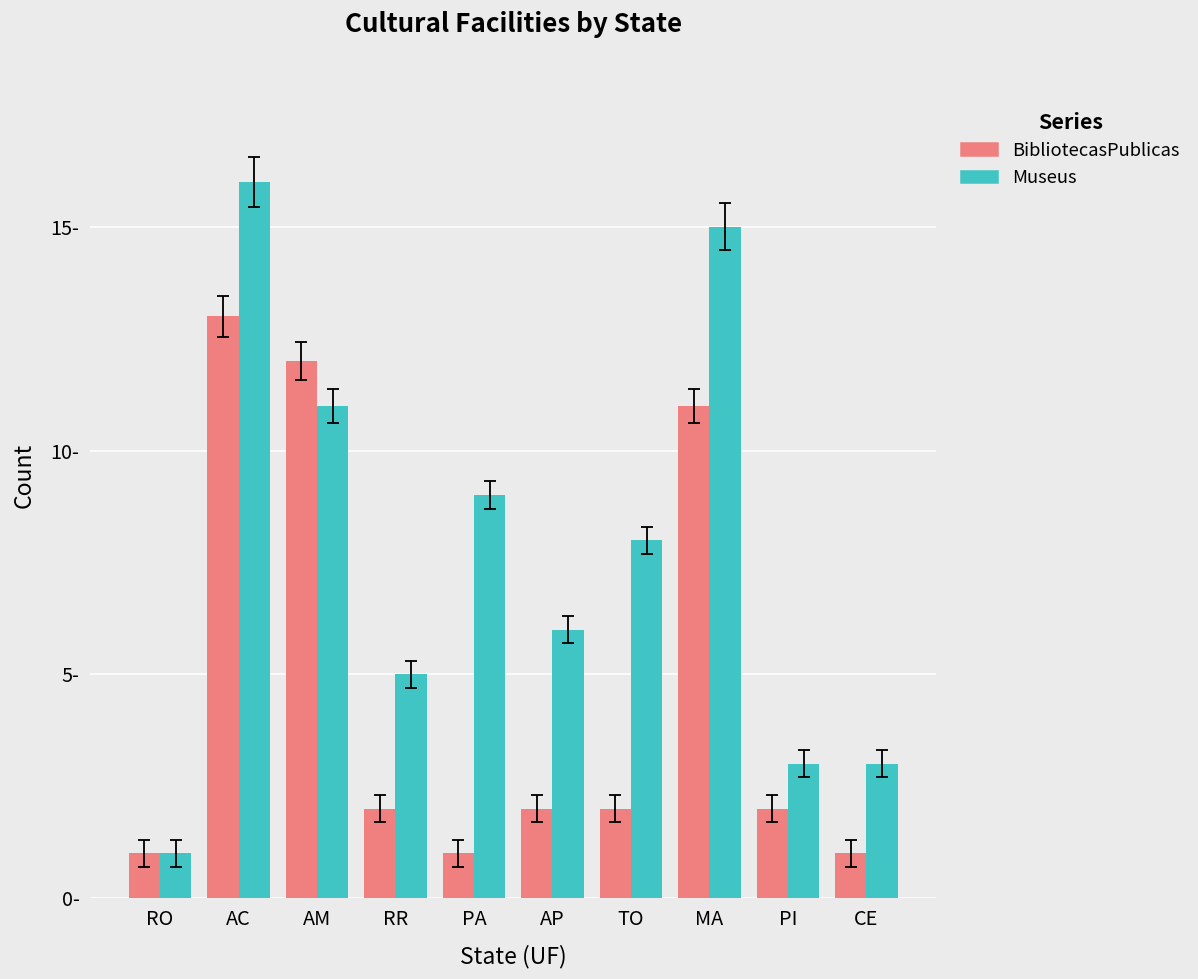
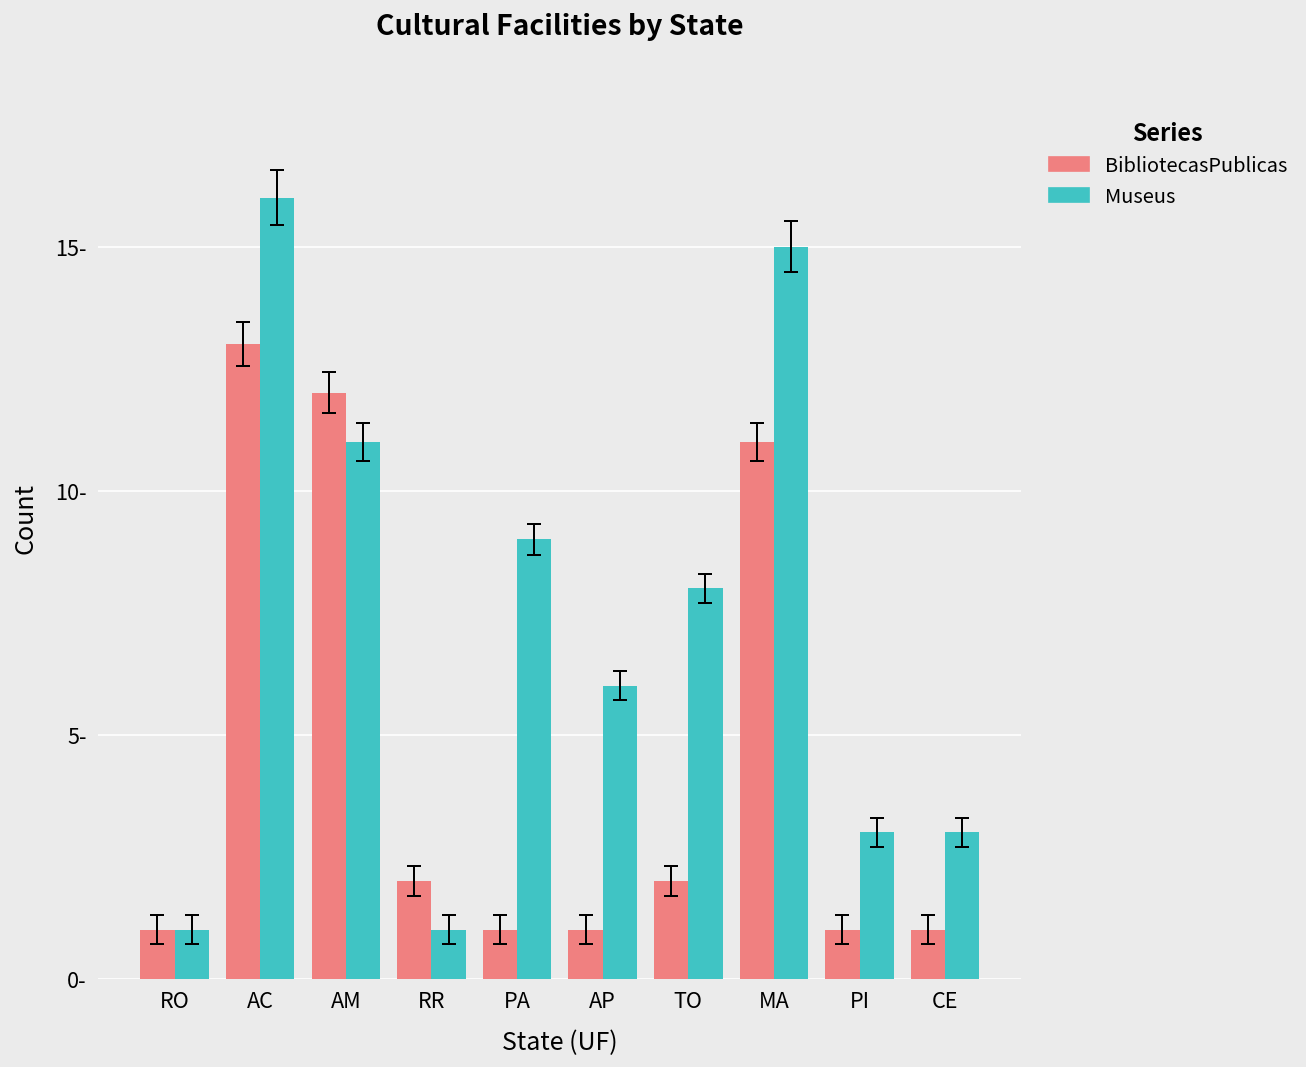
  {
    "BibliotecasPublicas": {
      "RO": "1-",
      "AC": "13-",
      "AM": "12-",
      "RR": "2-",
      "PA": "1-",
-     "AP": "2-",
+     "AP": "1-",
      "TO": "2-",
      "MA": "11-",
-     "PI": "2-",
+     "PI": "1-",
      "CE": "1-"
    },
    "Museus": {
      "RO": "1-",
      "AC": "16-",
      "AM": "11-",
-     "RR": "5-",
+     "RR": "1-",
      "PA": "9-",
      "AP": "6-",
      "TO": "8-",
      "MA": "15-",
      "PI": "3-",
      "CE": "3-"
    }
  }
